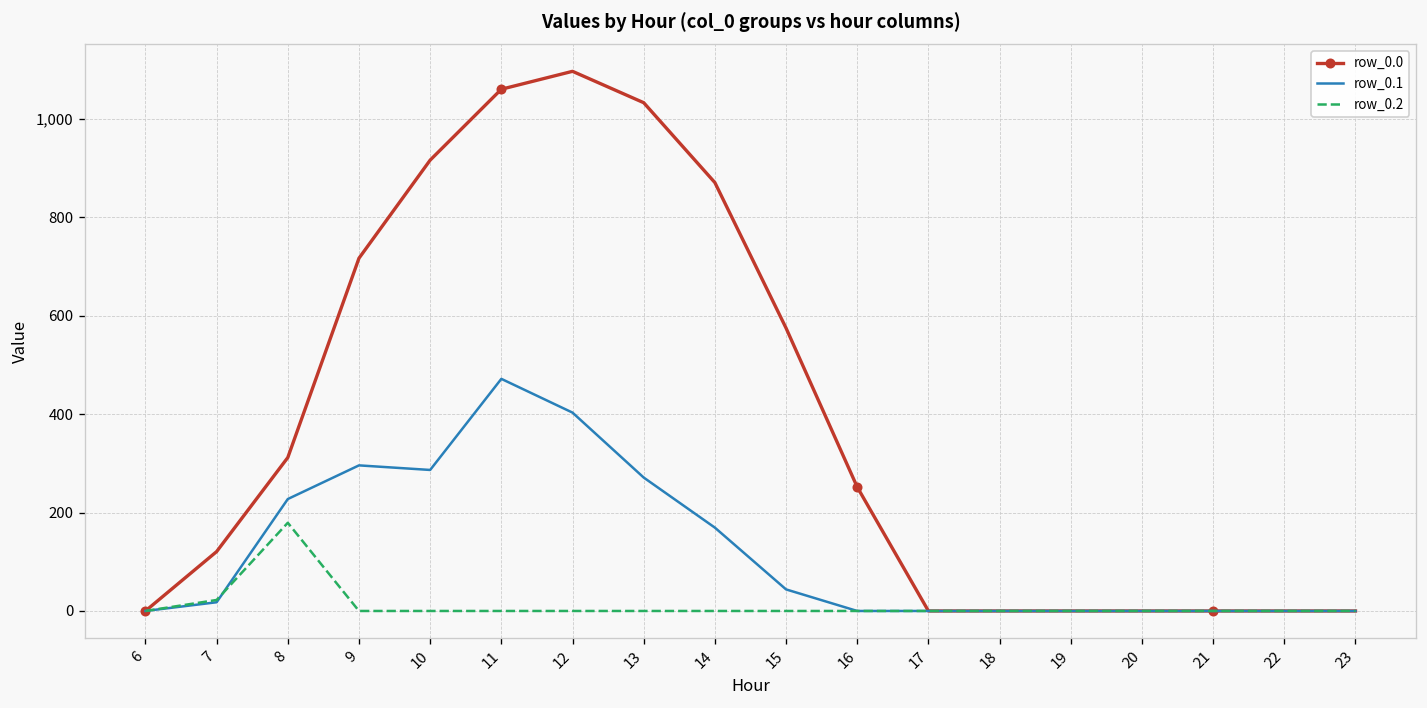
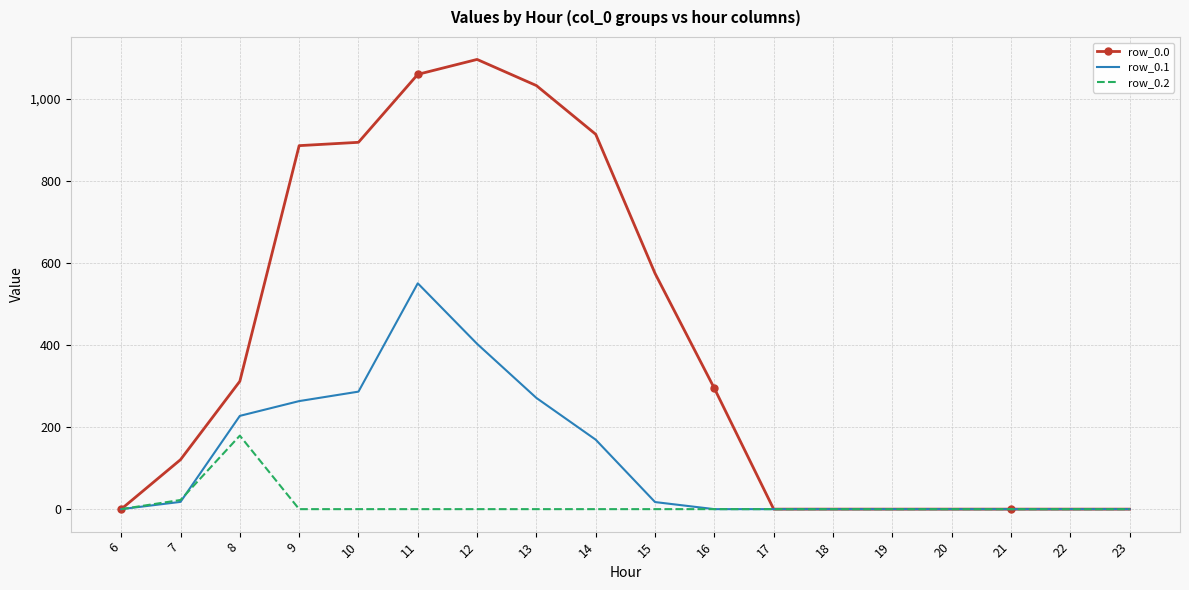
  {
    "row_0.0": {
      "7": "120",
      "8": "310",
-     "9": "720",
-     "10": "920",
+     "9": "890",
+     "10": "890",
      "11": "1,060",
      "12": "1,100",
      "13": "1,030",
-     "14": "870",
+     "14": "910",
      "15": "570",
-     "16": "250"
+     "16": "290"
    },
    "row_0.1": {
      "8": "230",
-     "9": "300",
+     "9": "260",
      "10": "290",
-     "11": "470",
+     "11": "550",
      "12": "400",
      "13": "270",
      "14": "170",
-     "15": "40"
+     "15": "20"
    },
    "row_0.2": {
      "8": "180",
      "9": "0",
      "10": "0",
      "11": "0",
      "12": "0",
      "13": "0",
      "14": "0",
      "15": "0"
    }
  }
